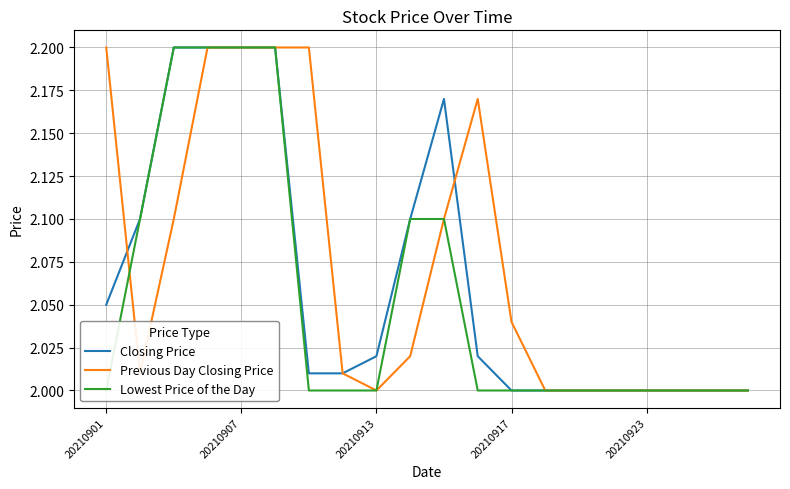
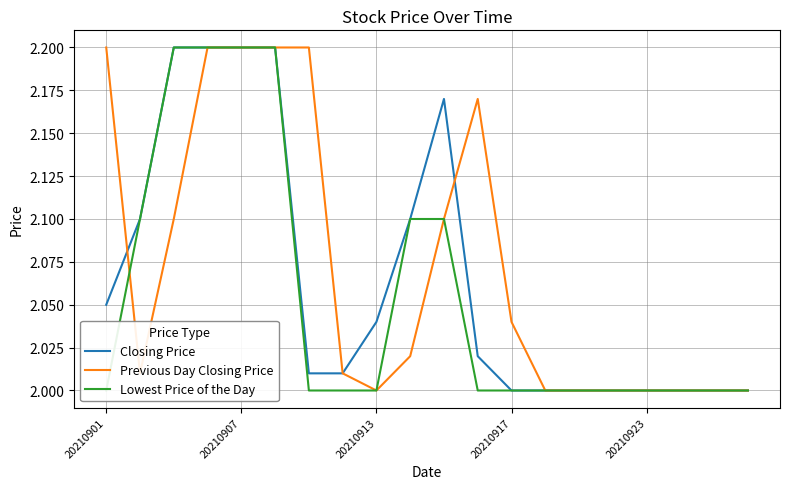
  {
    "Closing Price": {
      "20210901": 2.05,
-     "20210913": 2.02
+     "20210913": 2.04
    },
    "Previous Day Closing Price": {
      "20210901": 2.20,
      "20210917": 2.04
    }
  }
